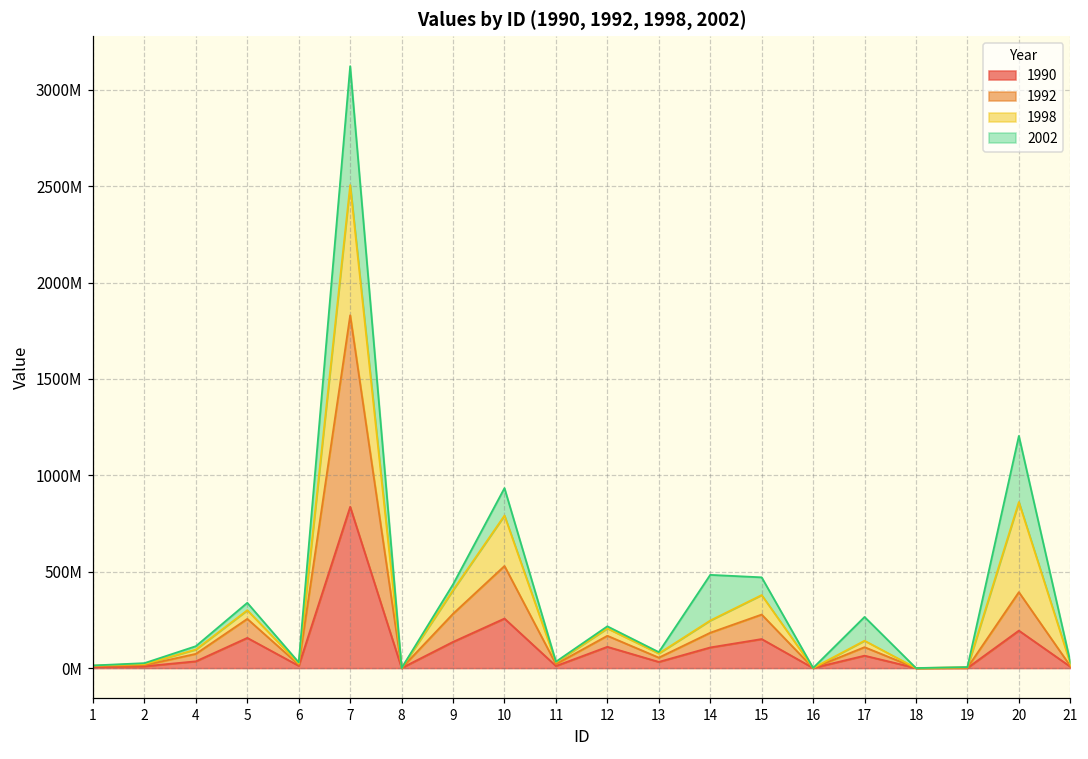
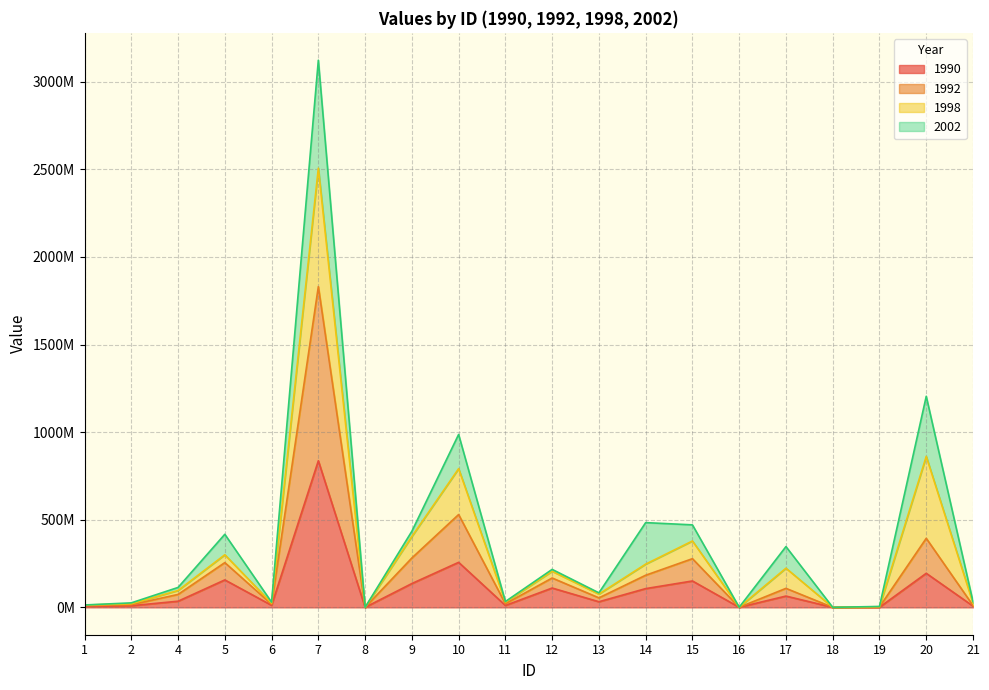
  {
    "1998": {
      "4": 20000000,
      "5": 40000000,
      "7": 680000000,
      "9": 120000000,
      "10": 260000000,
      "14": 60000000,
      "15": 100000000,
-     "17": 30000000,
+     "17": 120000000,
      "20": 470000000
    },
    "2002": {
      "4": 20000000,
-     "5": 40000000,
+     "5": 120000000,
      "7": 620000000,
      "9": 30000000,
-     "10": 140000000,
+     "10": 200000000,
      "14": 240000000,
      "15": 90000000,
      "17": 120000000,
      "20": 340000000
    }
  }
